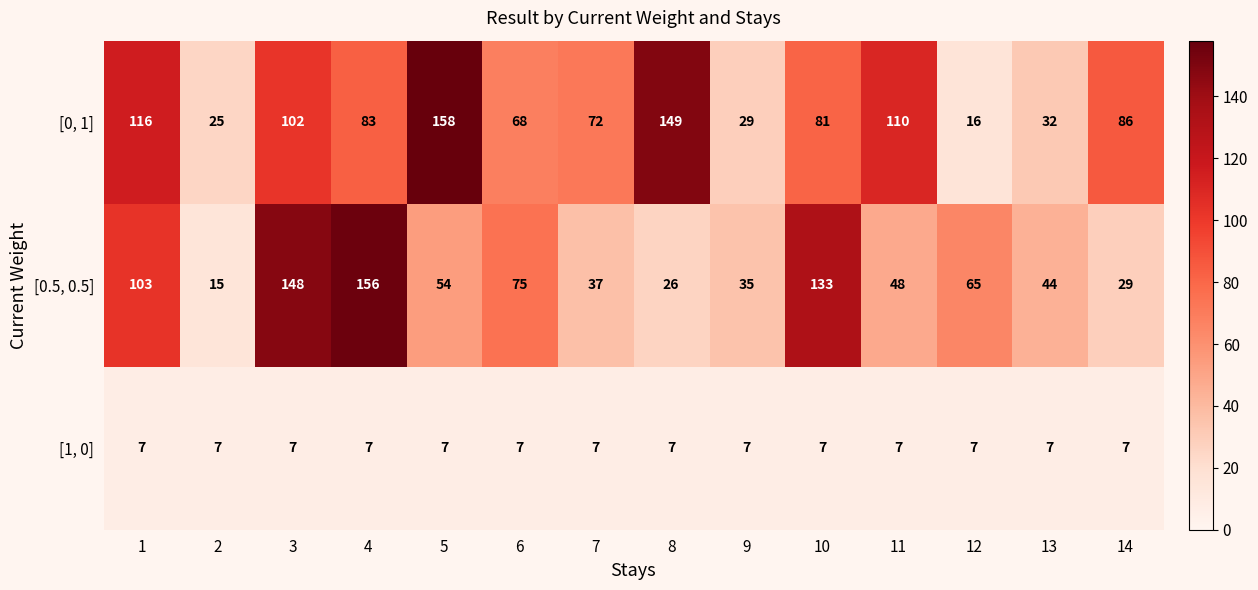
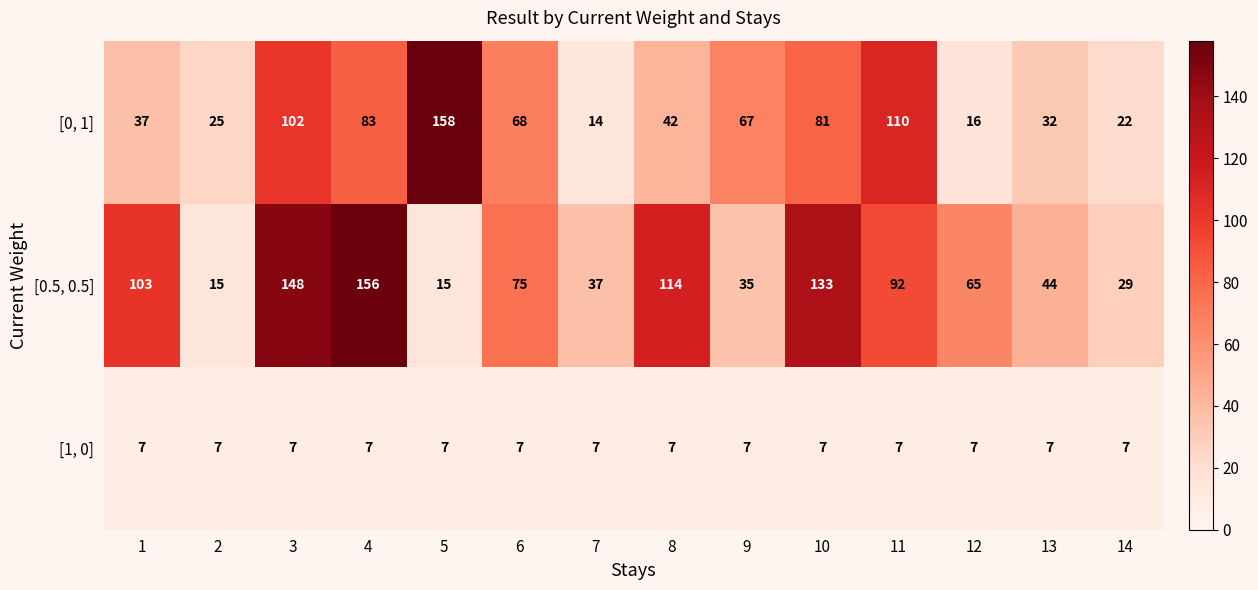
  {
    "[0, 1]": {
-     "1": 116,
+     "1": 37,
      "2": 25,
      "3": 102,
      "4": 83,
      "5": 158,
      "6": 68,
-     "7": 72,
-     "8": 149,
-     "9": 29,
+     "7": 14,
+     "8": 42,
+     "9": 67,
      "10": 81,
      "11": 110,
      "12": 16,
      "13": 32,
-     "14": 86
+     "14": 22
    },
    "[0.5, 0.5]": {
      "1": 103,
      "2": 15,
      "3": 148,
      "4": 156,
-     "5": 54,
+     "5": 15,
      "6": 75,
      "7": 37,
-     "8": 26,
+     "8": 114,
      "9": 35,
      "10": 133,
-     "11": 48,
+     "11": 92,
      "12": 65,
      "13": 44,
      "14": 29
    },
    "[1, 0]": {
      "1": 7,
      "2": 7,
      "3": 7,
      "4": 7,
      "5": 7,
      "6": 7,
      "7": 7,
      "8": 7,
      "9": 7,
      "10": 7,
      "11": 7,
      "12": 7,
      "13": 7,
      "14": 7
    }
  }
